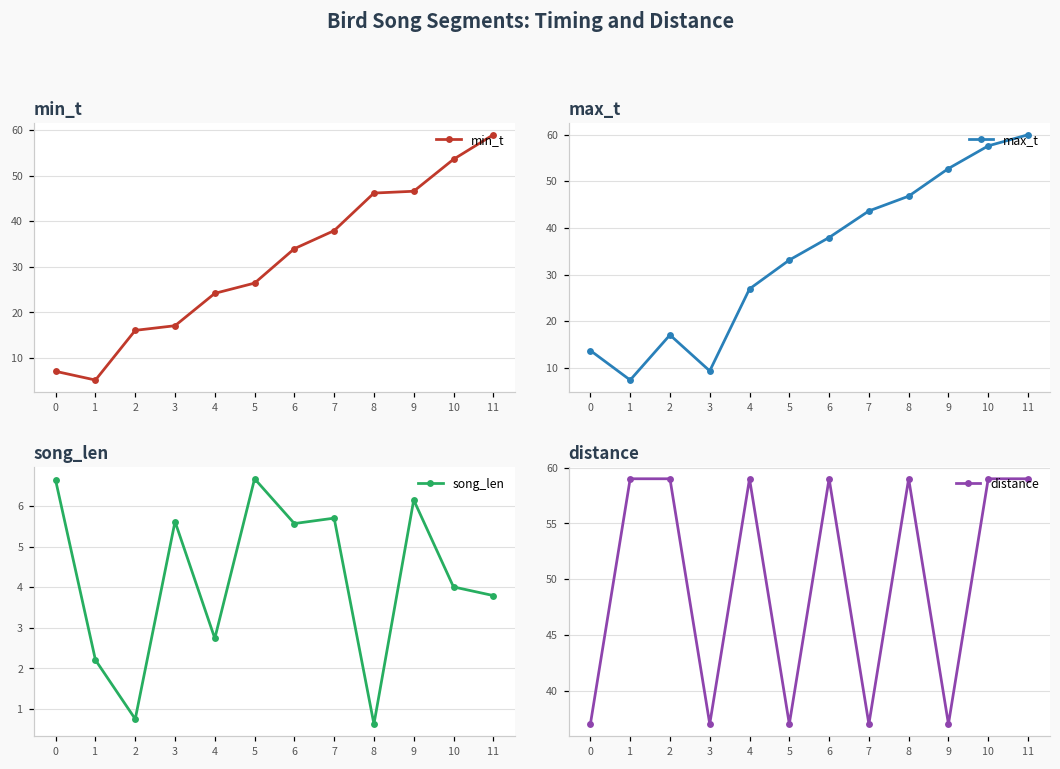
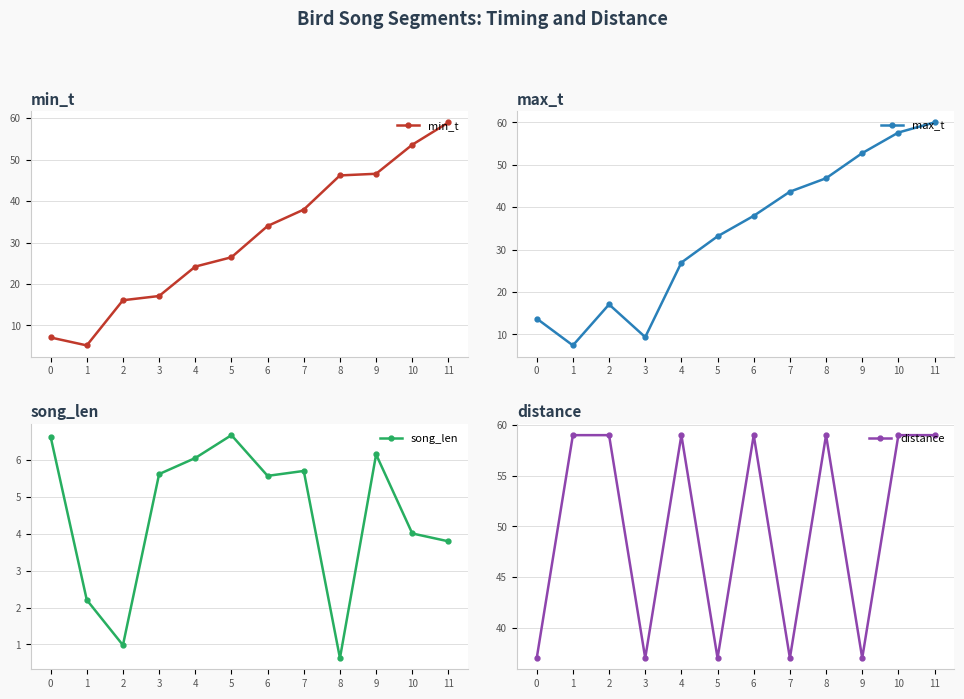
  {
    "min_t": {
      "0": 7,
      "1": 5,
      "2": 16,
      "3": 17,
      "4": 24,
      "5": 26,
      "6": 34,
      "7": 38,
      "8": 46,
      "9": 47,
      "10": 54,
      "11": 59
    },
    "max_t": {
      "0": 14,
      "1": 7,
      "2": 17,
      "3": 9,
      "4": 27,
      "5": 33,
      "6": 38,
      "7": 44,
      "8": 47,
      "9": 53,
      "10": 58,
      "11": 60
    },
    "song_len": {
      "0": 6.6,
      "1": 2.2,
-     "2": 0.8,
+     "2": 1.0,
      "3": 5.6,
-     "4": 2.7,
+     "4": 6.1,
      "5": 6.7,
      "6": 5.6,
      "7": 5.7,
      "8": 0.6,
      "9": 6.2,
      "10": 4.0,
      "11": 3.8
    },
    "distance": {
      "0": 37.0,
      "1": 59.0,
      "2": 59.0,
      "3": 37.0,
      "4": 59.0,
      "5": 37.0,
      "6": 59.0,
      "7": 37.0,
      "8": 59.0,
      "9": 37.0,
      "10": 59.0,
      "11": 59.0
    }
  }
